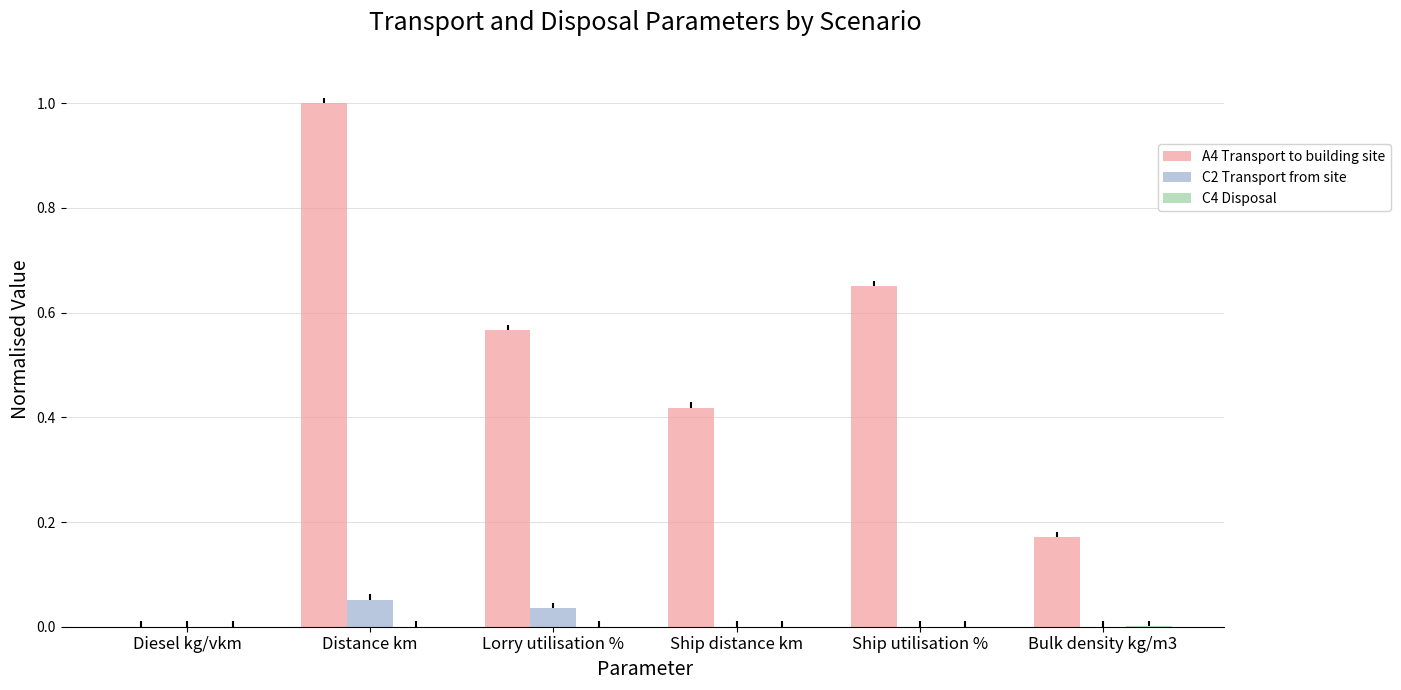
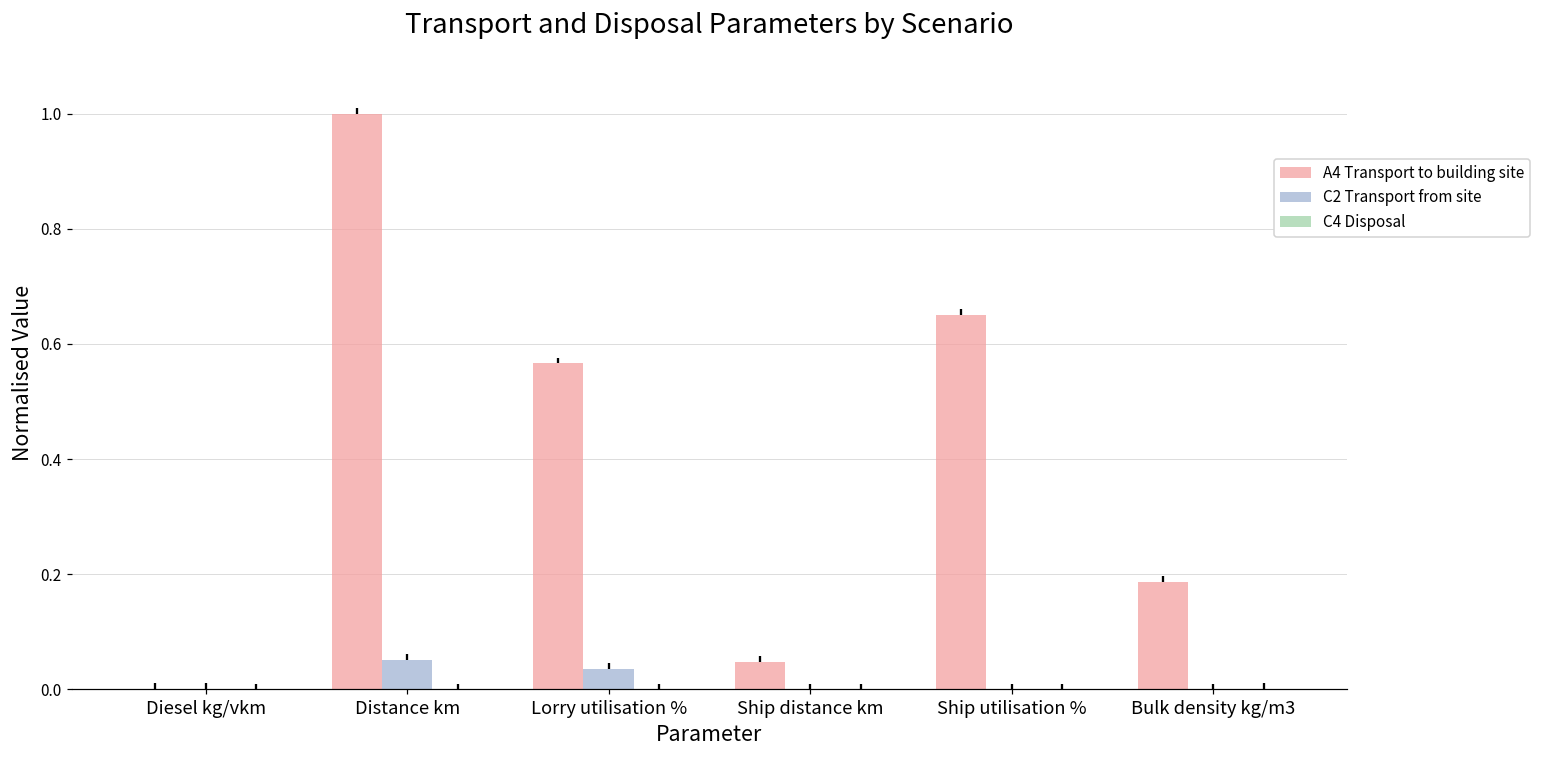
  {
    "A4 Transport to building site": {
      "Distance km": 1.00,
      "Lorry utilisation %": 0.57,
-     "Ship distance km": 0.42,
+     "Ship distance km": 0.05,
      "Ship utilisation %": 0.65,
-     "Bulk density kg/m3": 0.17
+     "Bulk density kg/m3": 0.19
    }
  }
